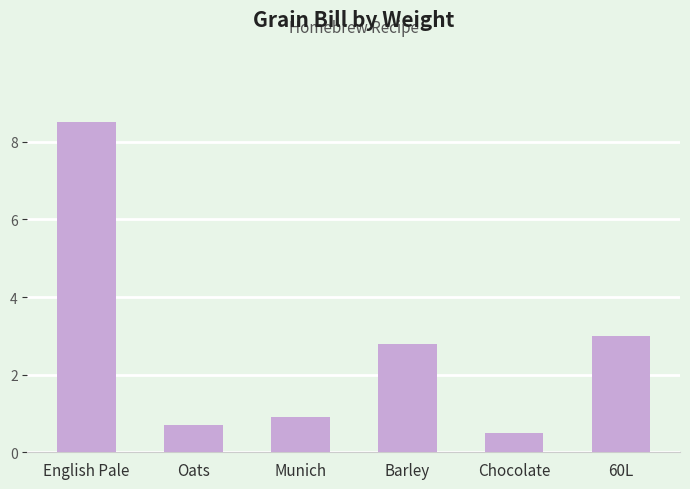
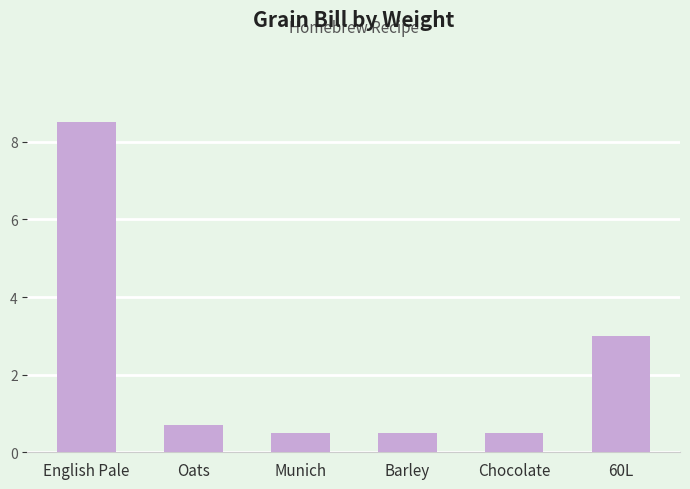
  {
    "English Pale": 8.5,
    "Oats": 0.7,
-   "Munich": 0.9,
-   "Barley": 2.8,
+   "Munich": 0.5,
+   "Barley": 0.5,
    "Chocolate": 0.5,
    "60L": 3.0
  }
